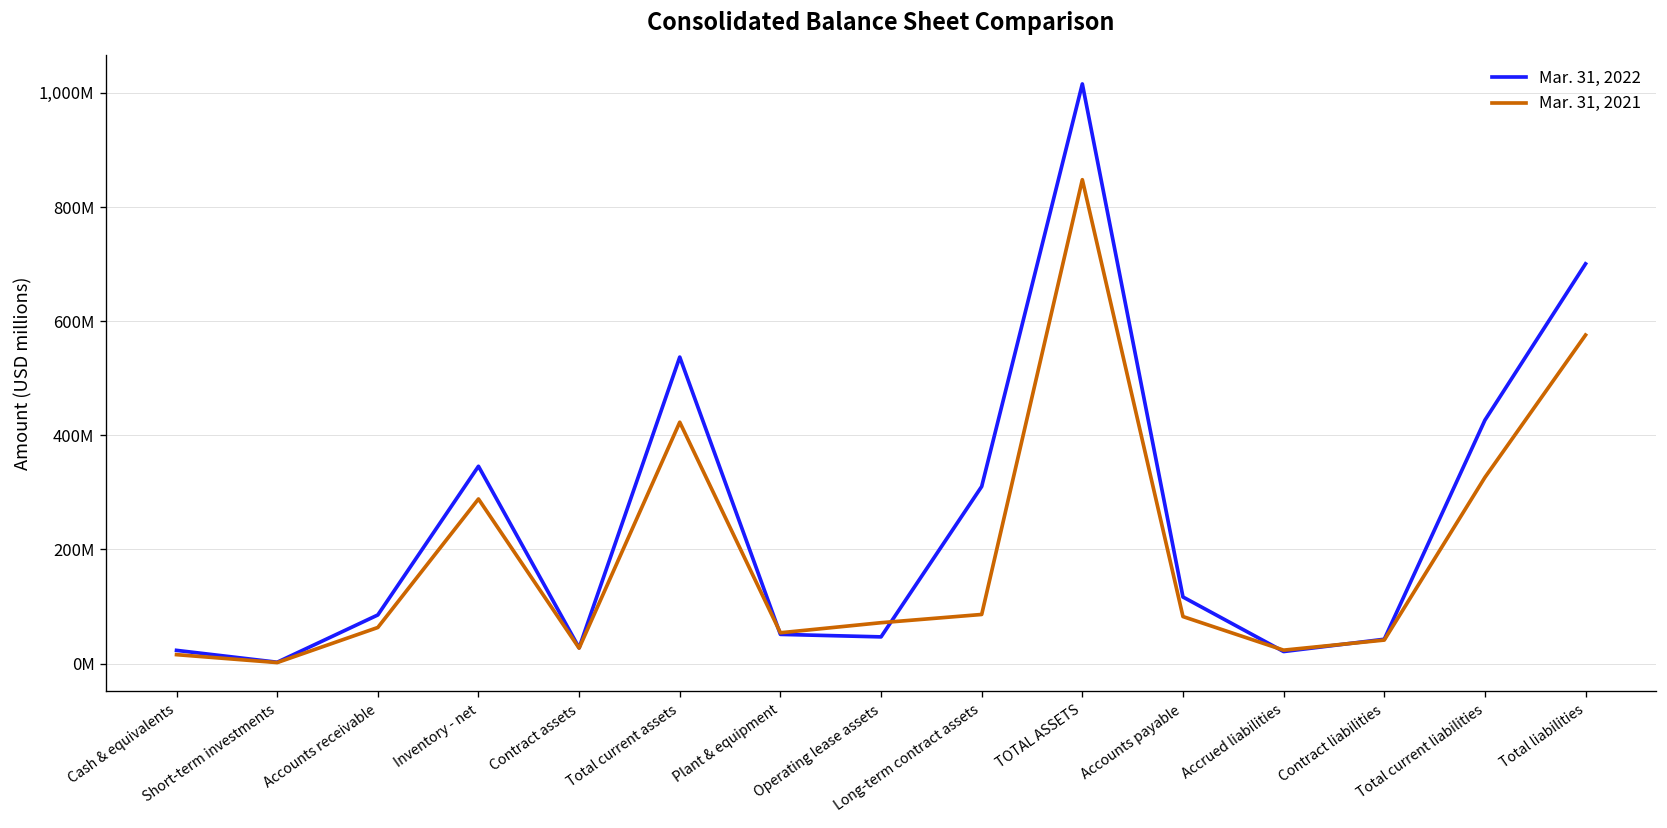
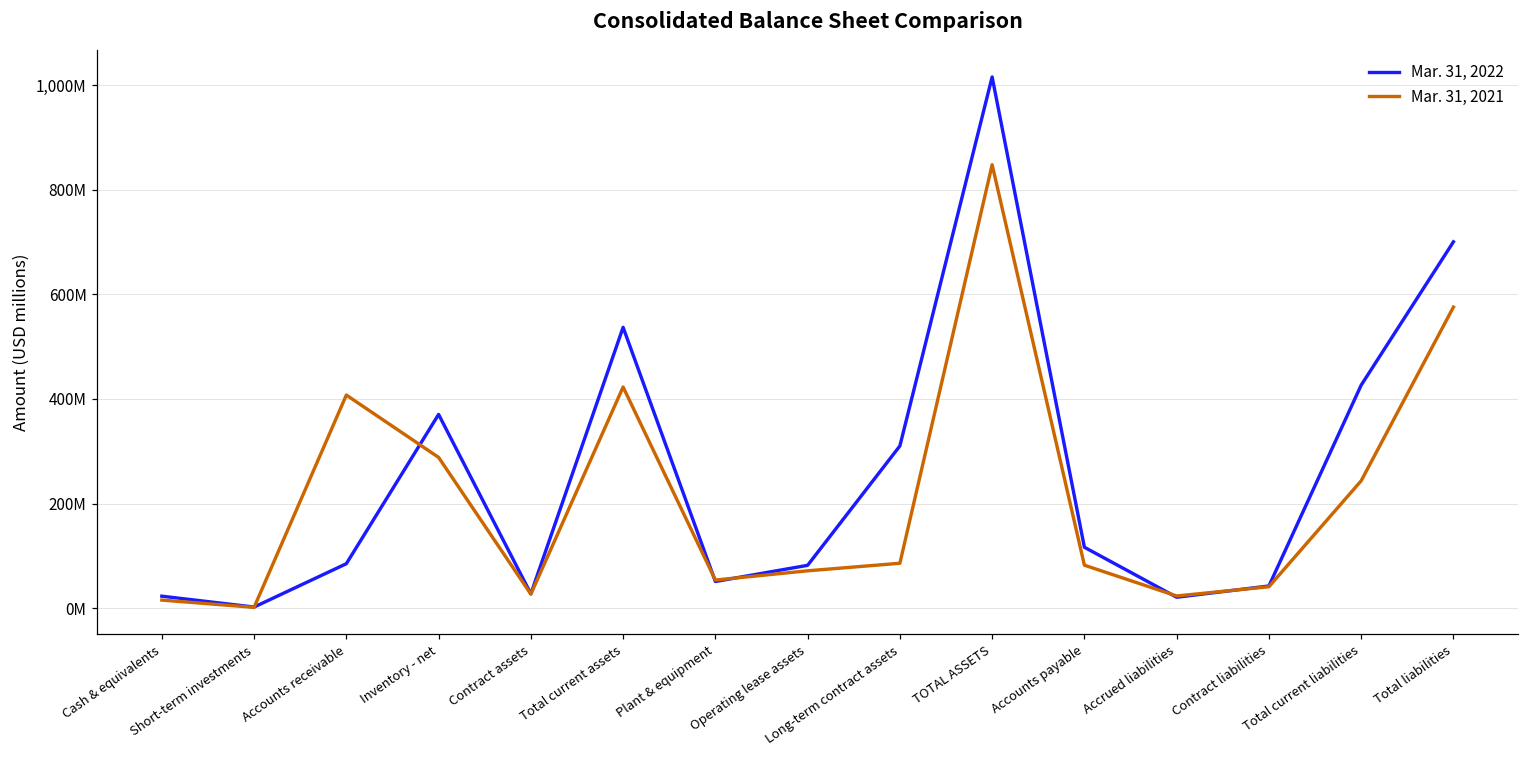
  {
    "Mar. 31, 2022": {
      "Cash & equivalents": "20,000,000",
      "Accounts receivable": "90,000,000",
-     "Inventory - net": "350,000,000",
+     "Inventory - net": "370,000,000",
      "Total current assets": "540,000,000",
-     "Operating lease assets": "50,000,000",
+     "Operating lease assets": "80,000,000",
      "Long-term contract assets": "310,000,000",
      "TOTAL ASSETS": "1,020,000,000",
      "Accounts payable": "120,000,000",
      "Total current liabilities": "430,000,000",
      "Total liabilities": "700,000,000"
    },
    "Mar. 31, 2021": {
      "Cash & equivalents": "20,000,000",
-     "Accounts receivable": "60,000,000",
+     "Accounts receivable": "410,000,000",
      "Inventory - net": "290,000,000",
      "Total current assets": "420,000,000",
      "Operating lease assets": "70,000,000",
      "Long-term contract assets": "90,000,000",
      "TOTAL ASSETS": "850,000,000",
      "Accounts payable": "80,000,000",
-     "Total current liabilities": "330,000,000",
+     "Total current liabilities": "240,000,000",
      "Total liabilities": "580,000,000"
    }
  }
